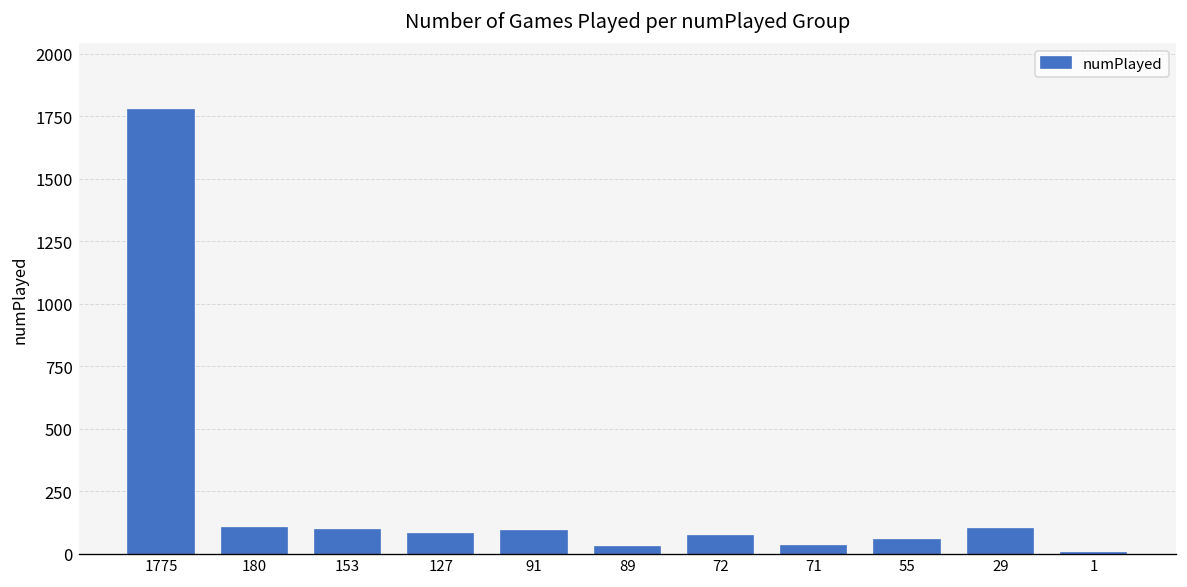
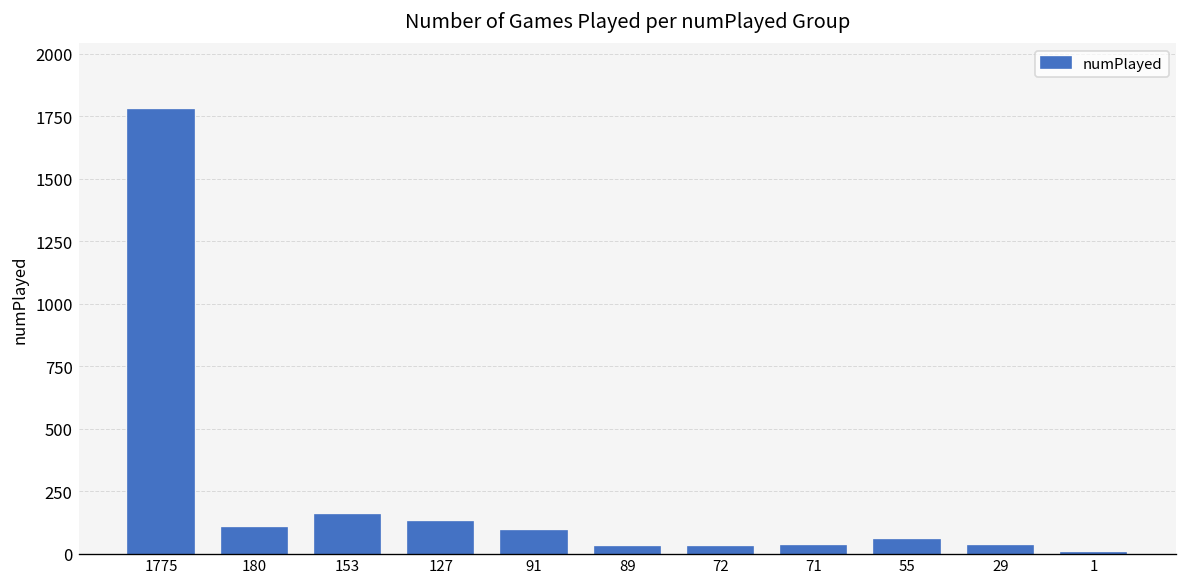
  {
    "1775": 1780,
    "180": 100,
-   "153": 90,
-   "127": 80,
+   "153": 150,
+   "127": 130,
    "91": 90,
    "89": 30,
-   "72": 70,
+   "72": 30,
    "71": 30,
    "55": 60,
-   "29": 100
+   "29": 30
  }
